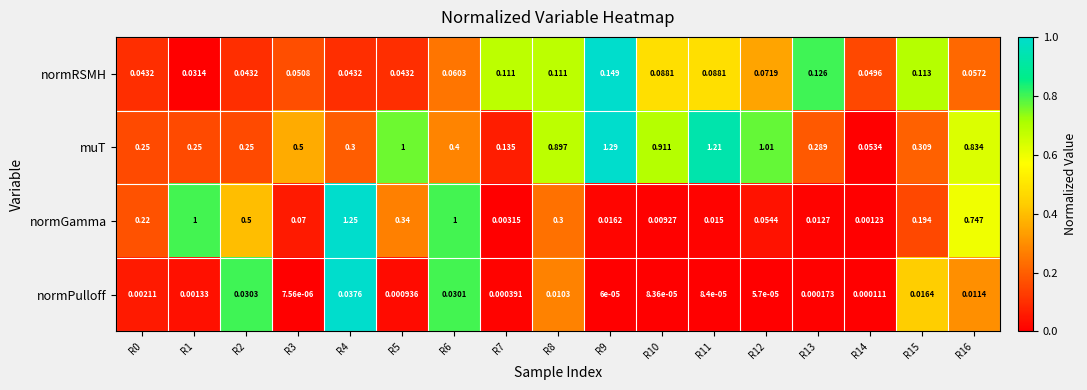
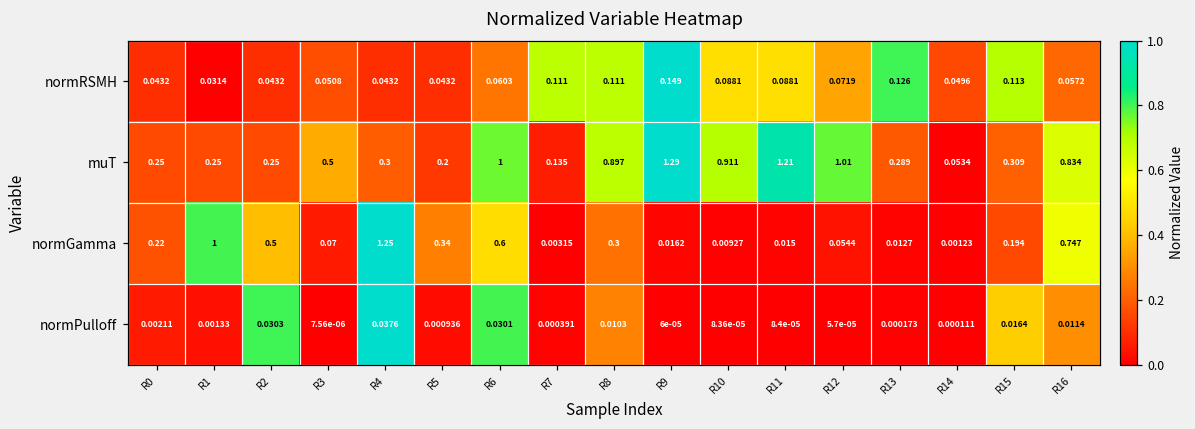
  {
    "normRSMH": {
      "R0": "0.0432",
      "R1": "0.0314",
      "R2": "0.0432",
      "R3": "0.0508",
      "R4": "0.0432",
      "R5": "0.0432",
      "R6": "0.0603",
      "R7": "0.111",
      "R8": "0.111",
      "R9": "0.149",
      "R10": "0.0881",
      "R11": "0.0881",
      "R12": "0.0719",
      "R13": "0.126",
      "R14": "0.0496",
      "R15": "0.113",
      "R16": "0.0572"
    },
    "muT": {
      "R0": "0.25",
      "R1": "0.25",
      "R2": "0.25",
      "R3": "0.5",
      "R4": "0.3",
-     "R5": "1",
-     "R6": "0.4",
+     "R5": "0.2",
+     "R6": "1",
      "R7": "0.135",
      "R8": "0.897",
      "R9": "1.29",
      "R10": "0.911",
      "R11": "1.21",
      "R12": "1.01",
      "R13": "0.289",
      "R14": "0.0534",
      "R15": "0.309",
      "R16": "0.834"
    },
    "normGamma": {
      "R0": "0.22",
      "R1": "1",
      "R2": "0.5",
      "R3": "0.07",
      "R4": "1.25",
      "R5": "0.34",
-     "R6": "1",
+     "R6": "0.6",
      "R7": "0.00315",
      "R8": "0.3",
      "R9": "0.0162",
      "R10": "0.00927",
      "R11": "0.015",
      "R12": "0.0544",
      "R13": "0.0127",
      "R14": "0.00123",
      "R15": "0.194",
      "R16": "0.747"
    },
    "normPulloff": {
      "R0": "0.00211",
      "R1": "0.00133",
      "R2": "0.0303",
      "R3": "7.56e-06",
      "R4": "0.0376",
      "R5": "0.000936",
      "R6": "0.0301",
      "R7": "0.000391",
      "R8": "0.0103",
      "R9": "6e-05",
      "R10": "8.36e-05",
      "R11": "8.4e-05",
      "R12": "5.7e-05",
      "R13": "0.000173",
      "R14": "0.000111",
      "R15": "0.0164",
      "R16": "0.0114"
    }
  }
